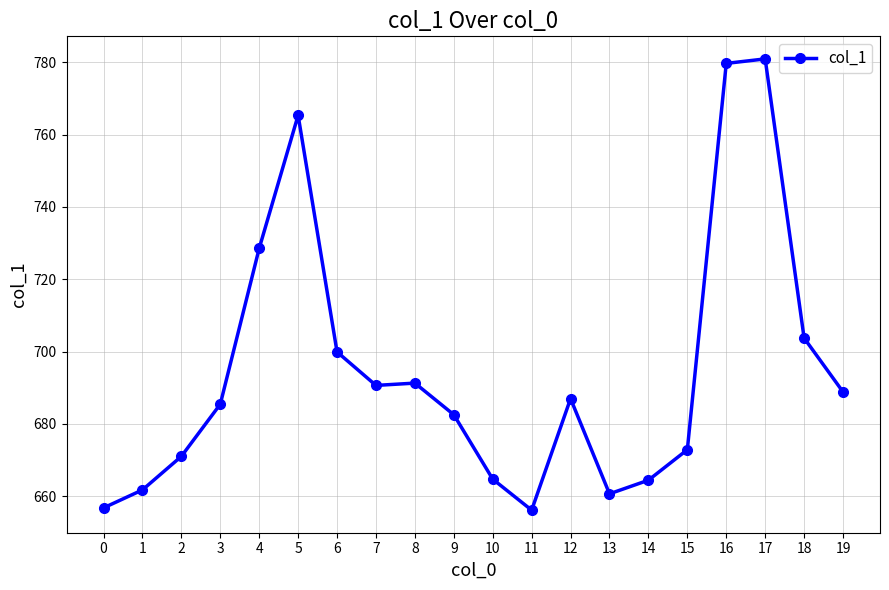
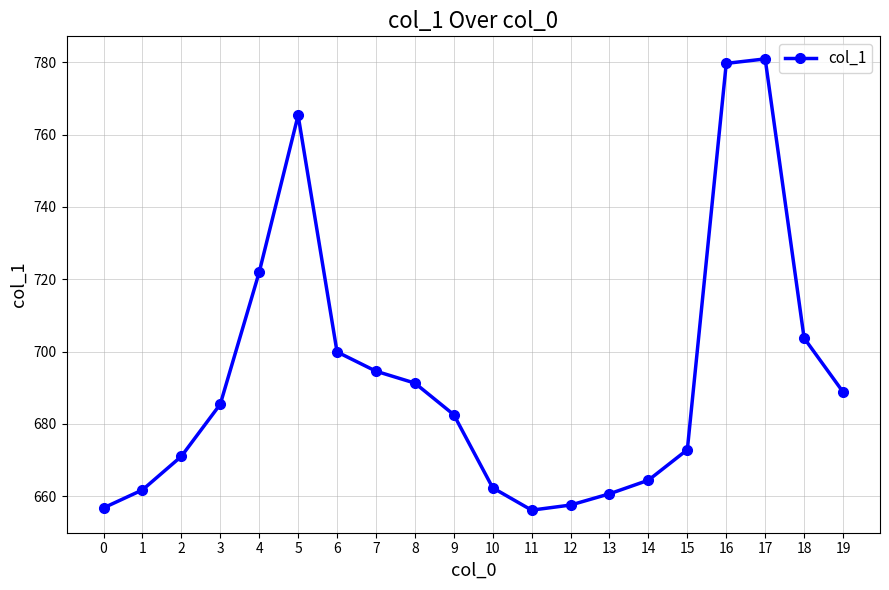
  {
    "0": 657,
    "1": 662,
    "2": 671,
    "3": 685,
-   "4": 729,
+   "4": 722,
    "5": 765,
    "6": 700,
-   "7": 691,
+   "7": 695,
    "8": 691,
    "9": 683,
-   "10": 665,
+   "10": 662,
    "11": 656,
-   "12": 687,
+   "12": 658,
    "13": 661,
    "14": 664,
    "15": 673,
    "16": 780,
    "17": 781,
    "18": 704,
    "19": 689
  }
